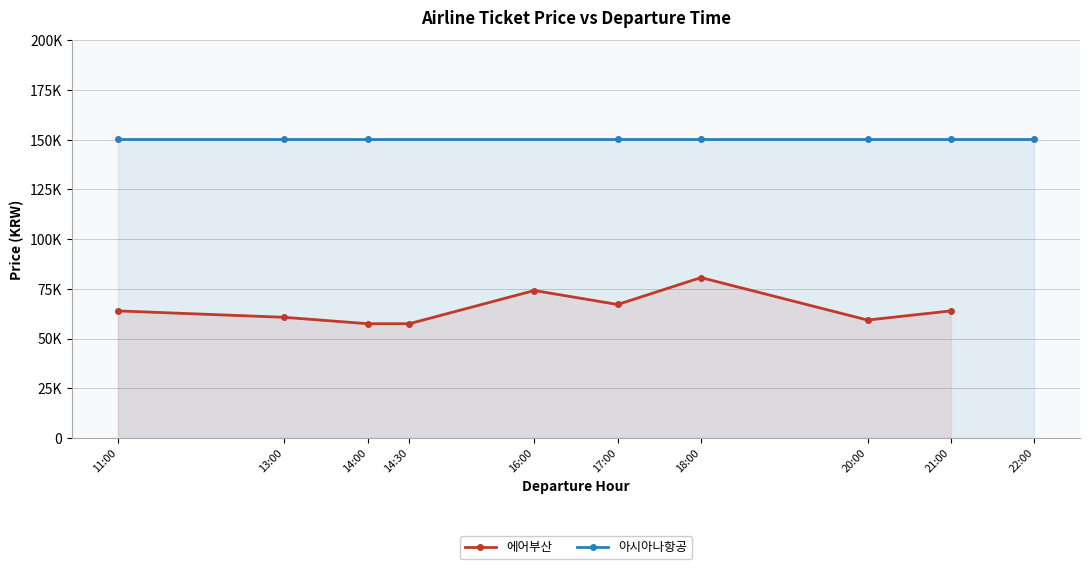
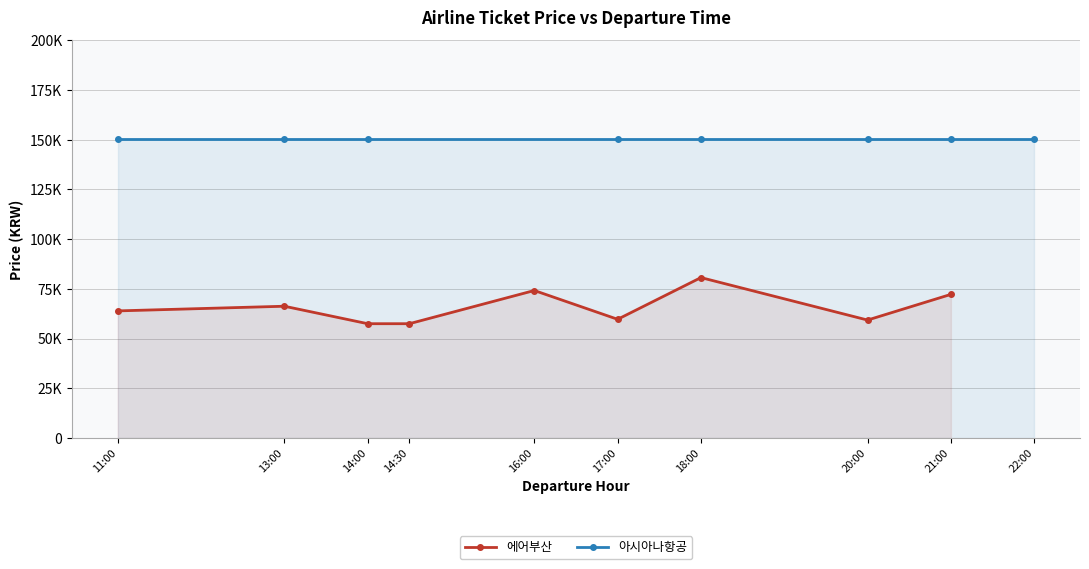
  {
    "에어부산": {
      "11:00": 64000,
-     "13:00": 61000,
+     "13:00": 66000,
      "14:00": 57000,
      "14:30": 57000,
      "16:00": 74000,
-     "17:00": 67000,
+     "17:00": 60000,
      "18:00": 81000,
      "20:00": 59000,
-     "21:00": 64000
+     "21:00": 72000
    },
    "아시아나항공": {
      "11:00": 150000,
      "13:00": 150000,
      "14:00": 150000,
      "17:00": 150000,
      "18:00": 150000,
      "20:00": 150000,
      "21:00": 150000,
      "22:00": 150000
    }
  }
